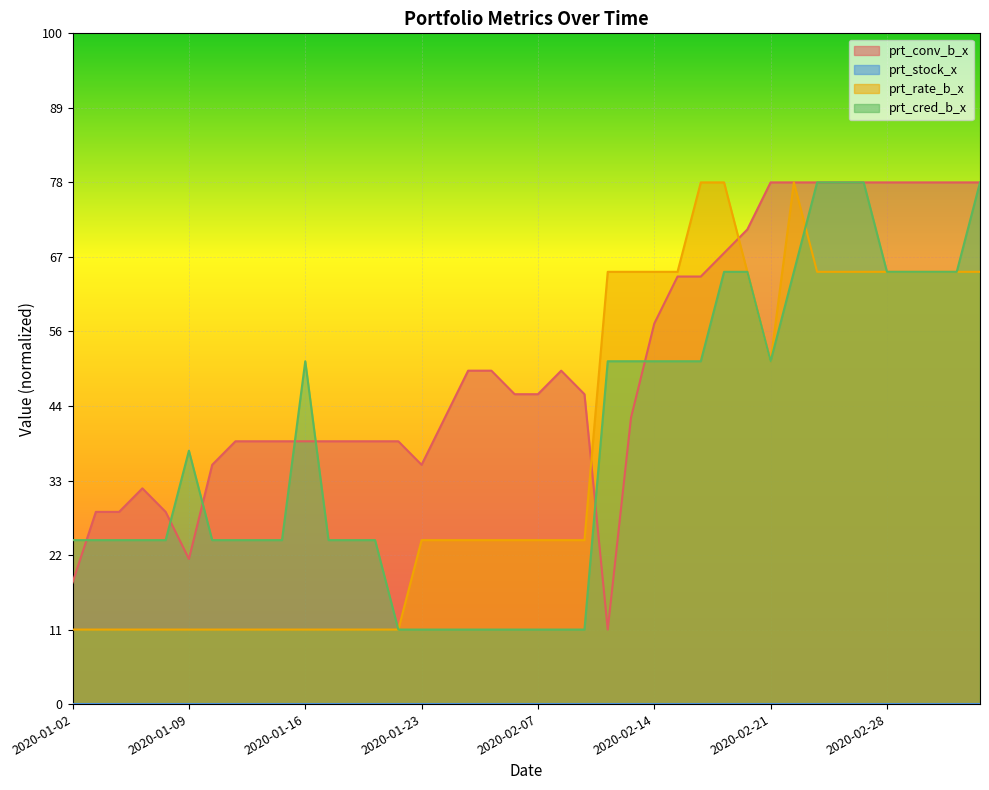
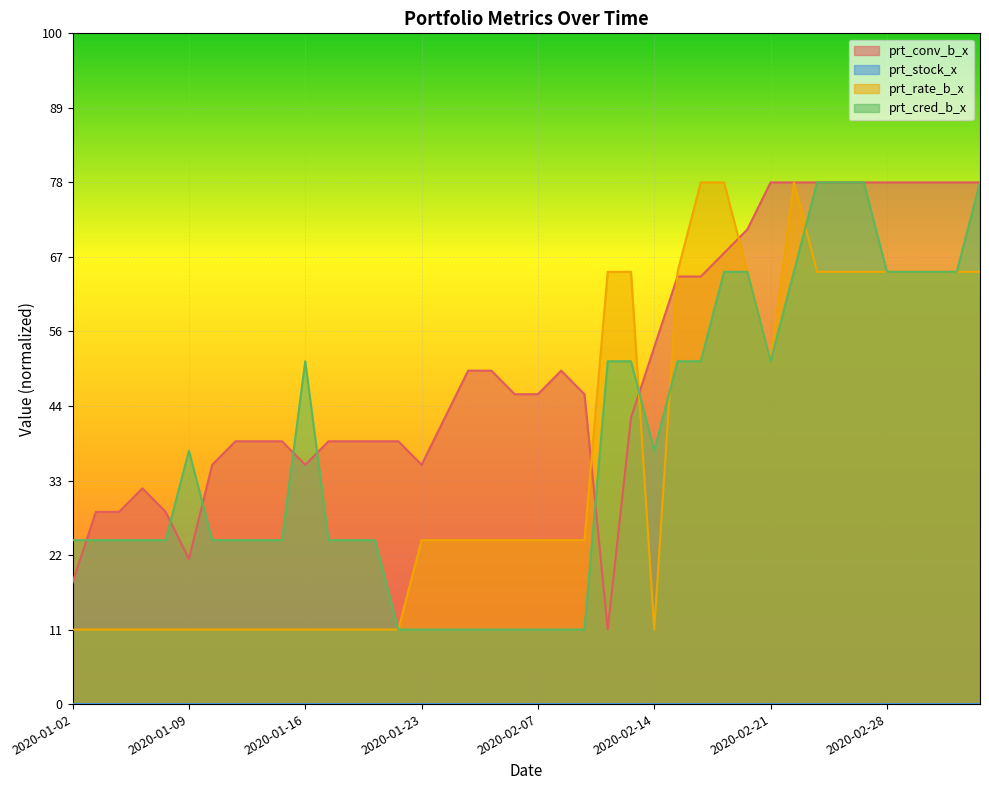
  {
    "prt_conv_b_x": {
      "2020-01-02": 18,
      "2020-01-09": 22,
-     "2020-01-16": 39,
+     "2020-01-16": 36,
      "2020-01-23": 36,
      "2020-02-07": 46,
-     "2020-02-14": 57,
+     "2020-02-14": 53,
      "2020-02-21": 78,
      "2020-02-28": 78
    },
    "prt_stock_x": {
      "2020-01-02": 0,
      "2020-01-09": 0,
      "2020-01-16": 0,
      "2020-01-23": 0,
      "2020-02-07": 0,
      "2020-02-14": 0,
      "2020-02-21": 0,
      "2020-02-28": 0
    },
    "prt_rate_b_x": {
      "2020-01-02": 11,
      "2020-01-09": 11,
      "2020-01-16": 11,
      "2020-01-23": 24,
      "2020-02-07": 24,
-     "2020-02-14": 64
+     "2020-02-14": 11
    },
    "prt_cred_b_x": {
      "2020-01-02": 24,
      "2020-01-09": 38,
      "2020-01-16": 51,
      "2020-01-23": 11,
      "2020-02-07": 11,
-     "2020-02-14": 51
+     "2020-02-14": 38
    }
  }
